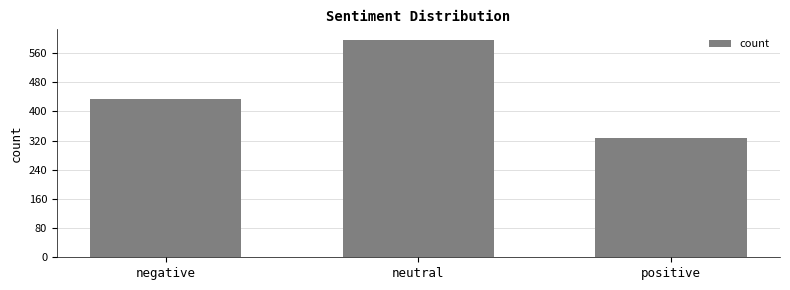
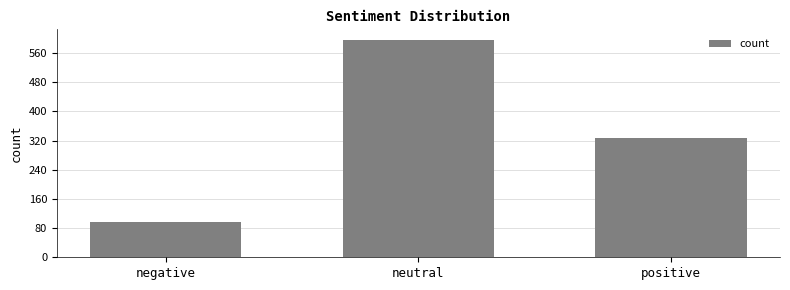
  {
-   "negative": 430,
+   "negative": 100,
    "neutral": 600,
    "positive": 330
  }
